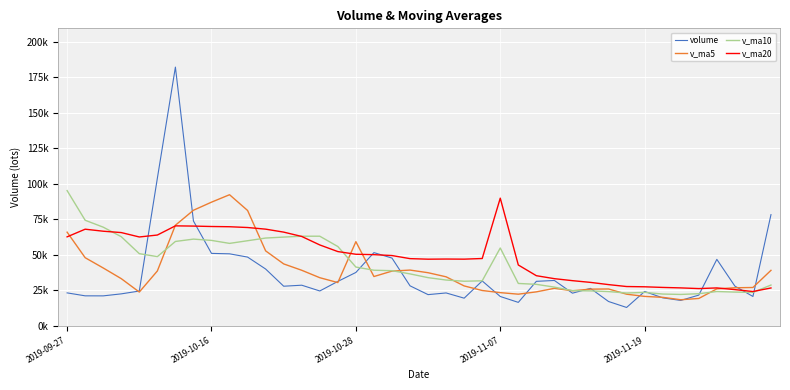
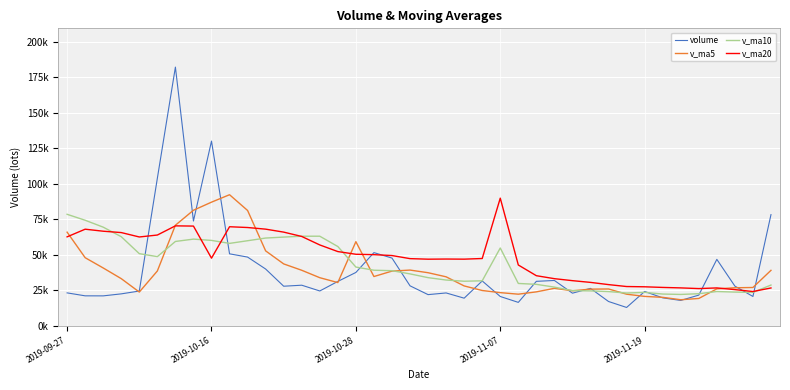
  {
    "volume": {
      "2019-09-27": 23000,
-     "2019-10-16": 51000,
+     "2019-10-16": 130000,
      "2019-10-28": 37000,
      "2019-11-07": 21000
    },
    "v_ma5": {
      "2019-09-27": 66000,
      "2019-10-16": 87000,
      "2019-10-28": 59000,
      "2019-11-07": 23000,
      "2019-11-19": 21000
    },
    "v_ma10": {
-     "2019-09-27": 95000,
+     "2019-09-27": 78000,
      "2019-10-16": 60000,
      "2019-10-28": 41000,
      "2019-11-07": 55000
    },
    "v_ma20": {
      "2019-09-27": 63000,
-     "2019-10-16": 70000,
+     "2019-10-16": 48000,
      "2019-10-28": 50000,
      "2019-11-07": 90000,
      "2019-11-19": 27000
    }
  }
